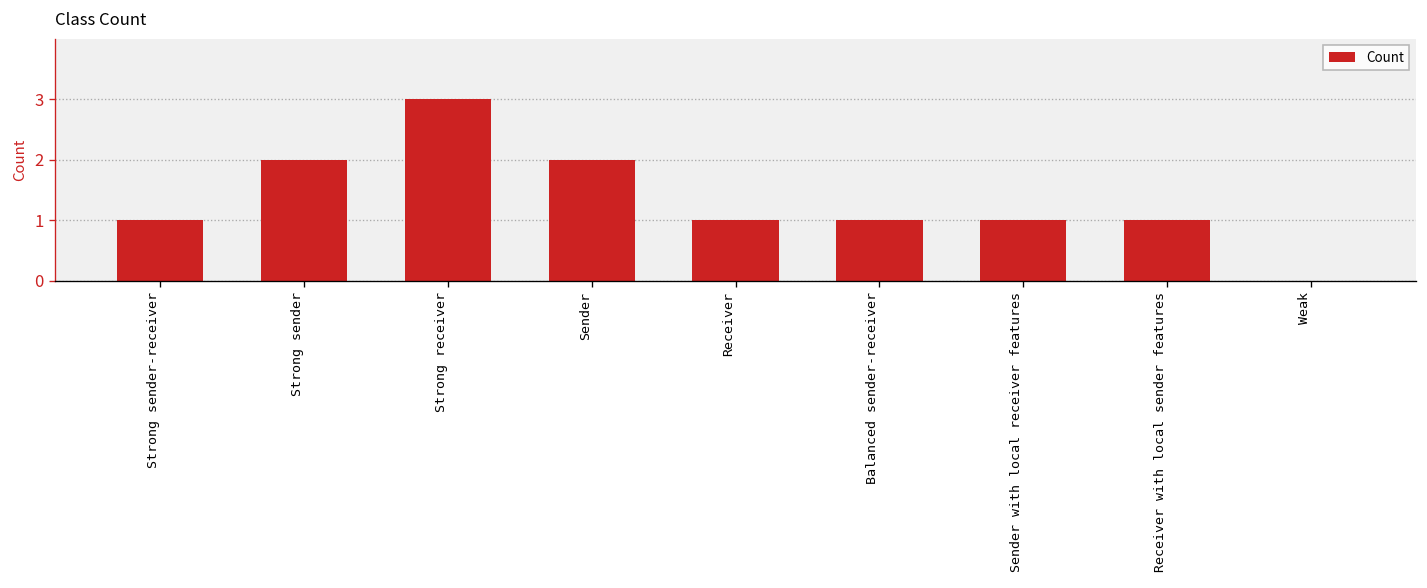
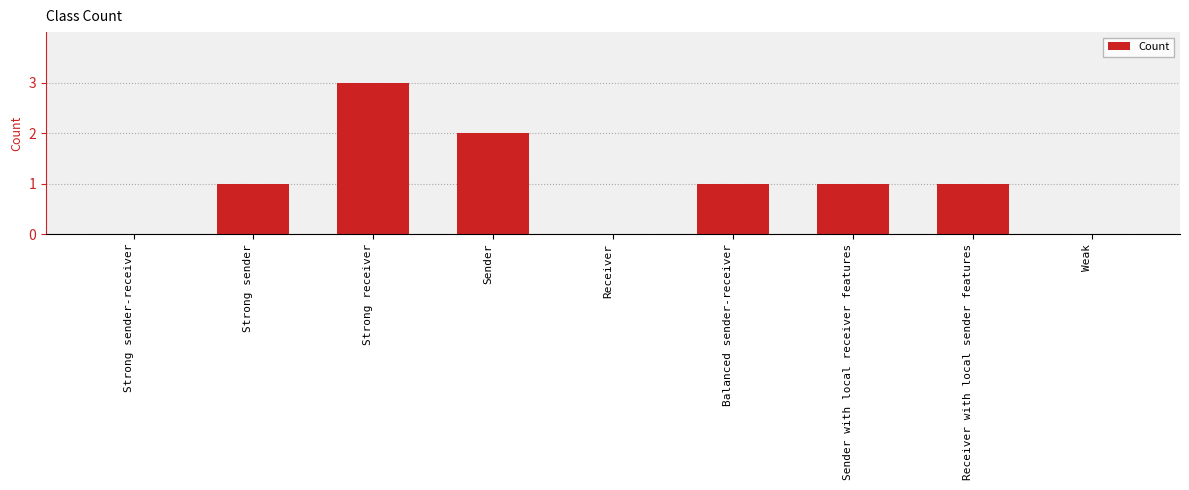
  {
-   "Strong sender-receiver": 1,
-   "Strong sender": 2,
+   "Strong sender-receiver": 0,
+   "Strong sender": 1,
    "Strong receiver": 3,
    "Sender": 2,
-   "Receiver": 1,
+   "Receiver": 0,
    "Balanced sender-receiver": 1,
    "Sender with local receiver features": 1,
    "Receiver with local sender features": 1,
    "Weak": 0
  }
